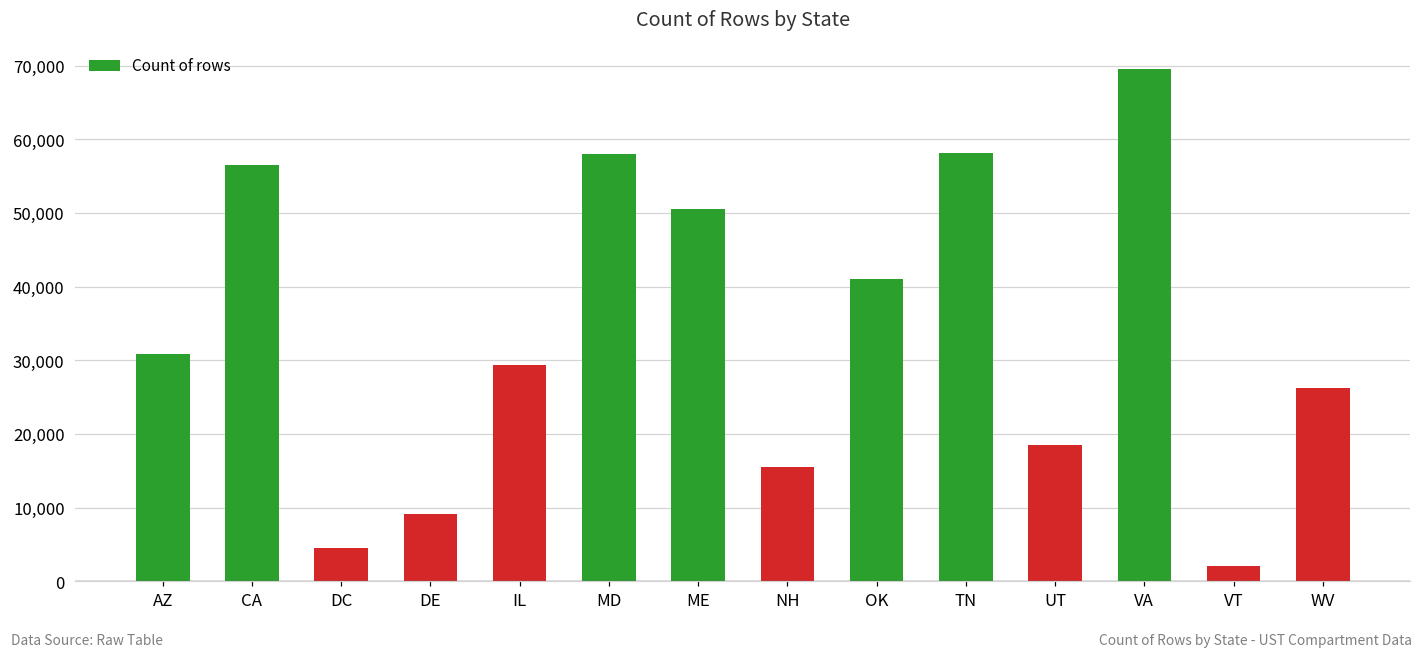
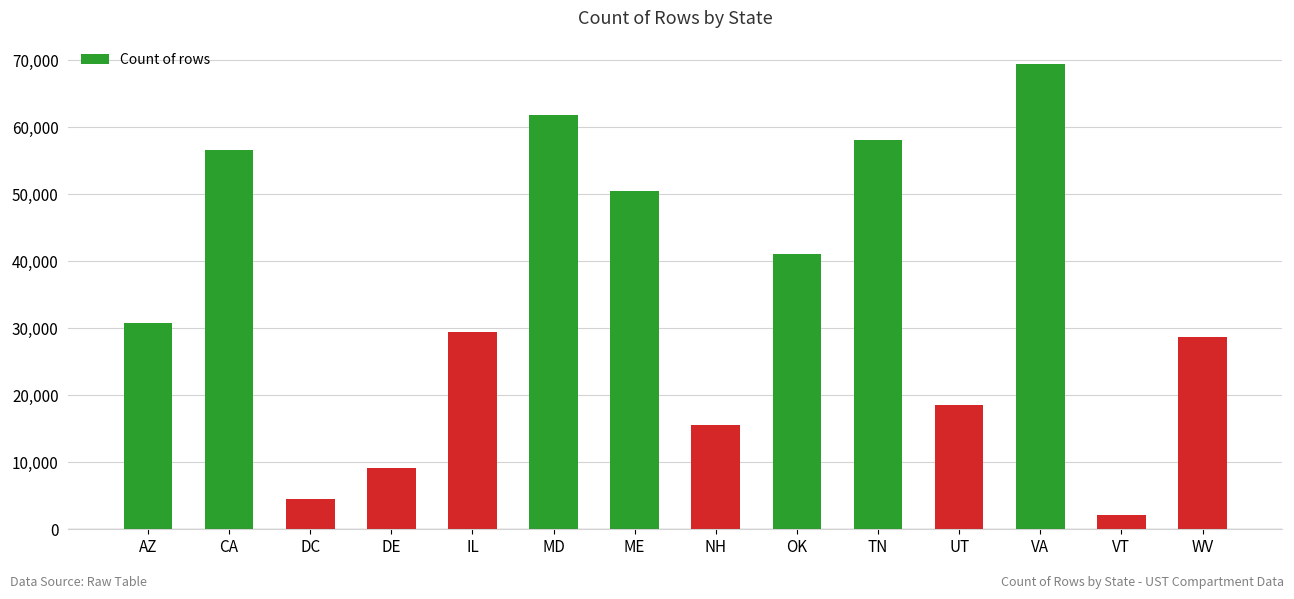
  {
    "AZ": "31,000",
    "CA": "57,000",
    "DC": "4,000",
    "DE": "9,000",
    "IL": "29,000",
-   "MD": "58,000",
+   "MD": "62,000",
    "ME": "51,000",
    "NH": "16,000",
    "OK": "41,000",
    "TN": "58,000",
    "UT": "19,000",
    "VA": "69,000",
    "VT": "2,000",
-   "WV": "26,000"
+   "WV": "29,000"
  }
